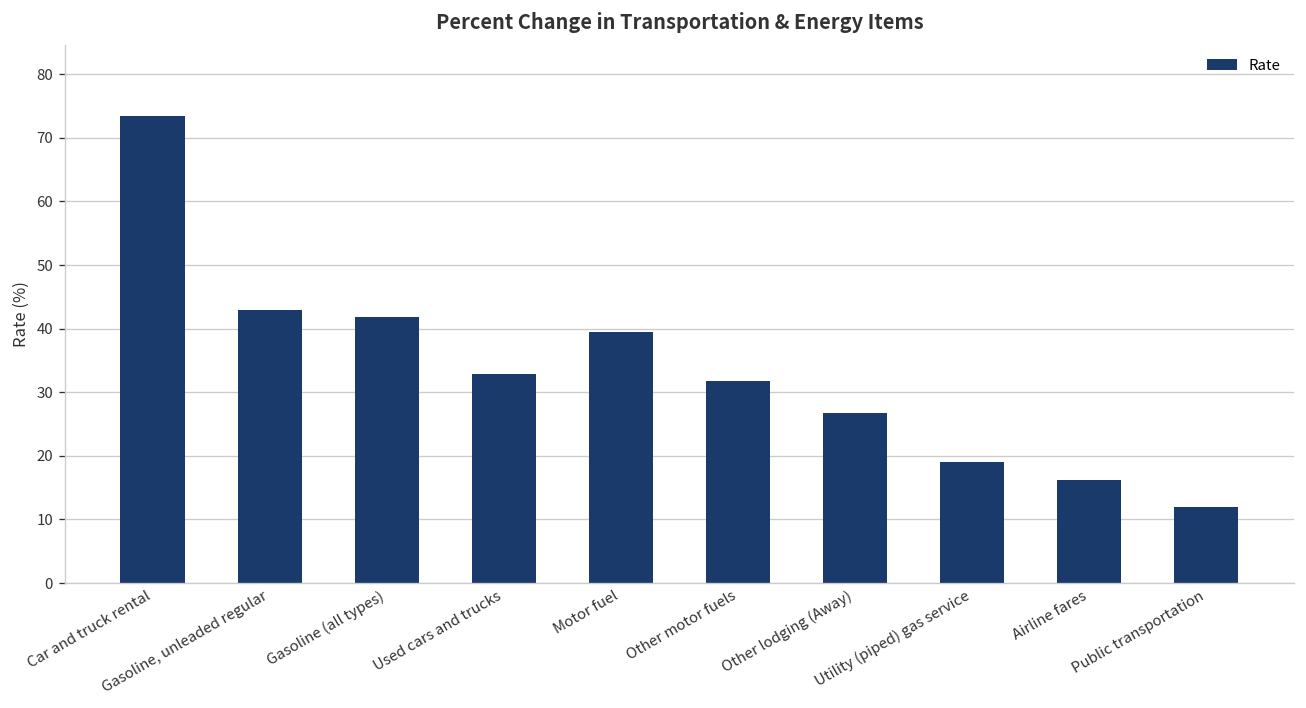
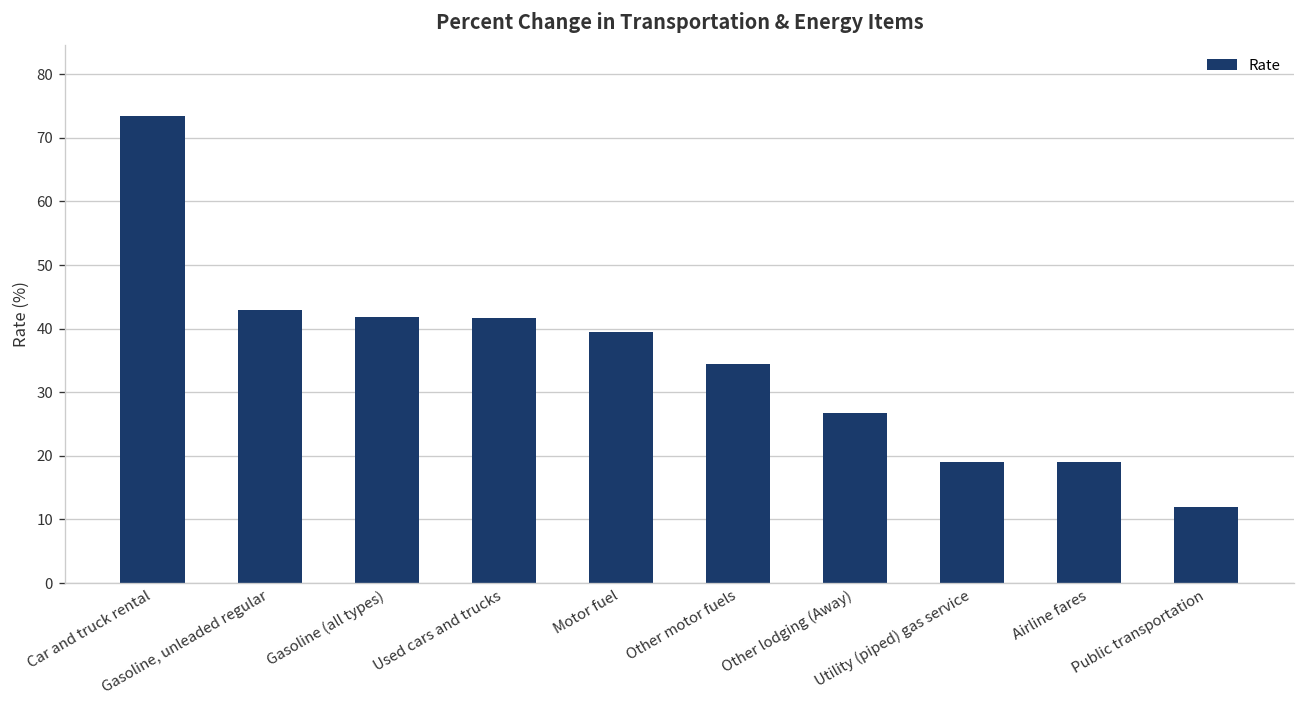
  {
    "Car and truck rental": 74,
    "Gasoline, unleaded regular": 43,
    "Gasoline (all types)": 42,
-   "Used cars and trucks": 33,
+   "Used cars and trucks": 42,
    "Motor fuel": 39,
-   "Other motor fuels": 32,
+   "Other motor fuels": 35,
    "Other lodging (Away)": 27,
    "Utility (piped) gas service": 19,
-   "Airline fares": 16,
+   "Airline fares": 19,
    "Public transportation": 12
  }
